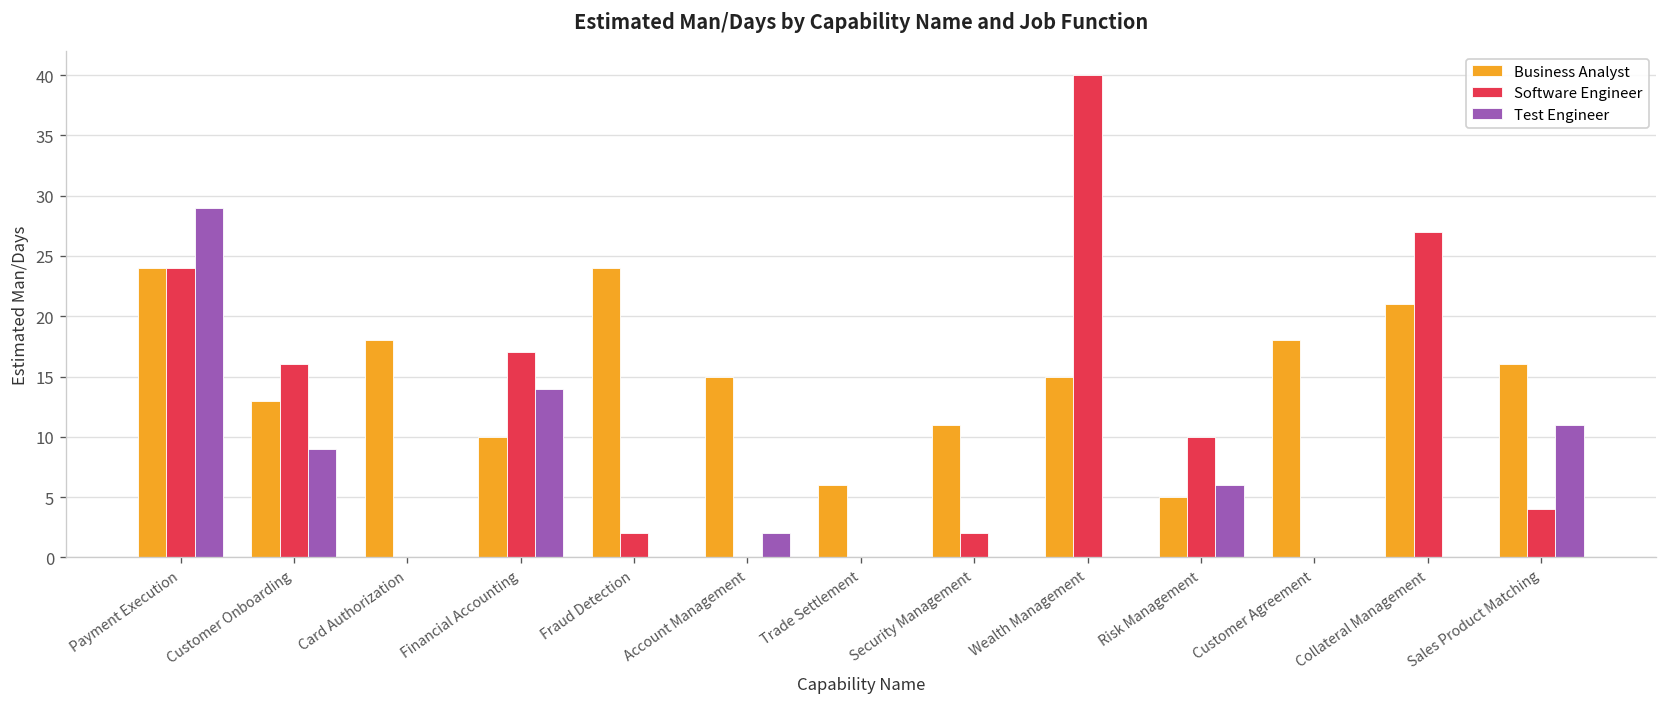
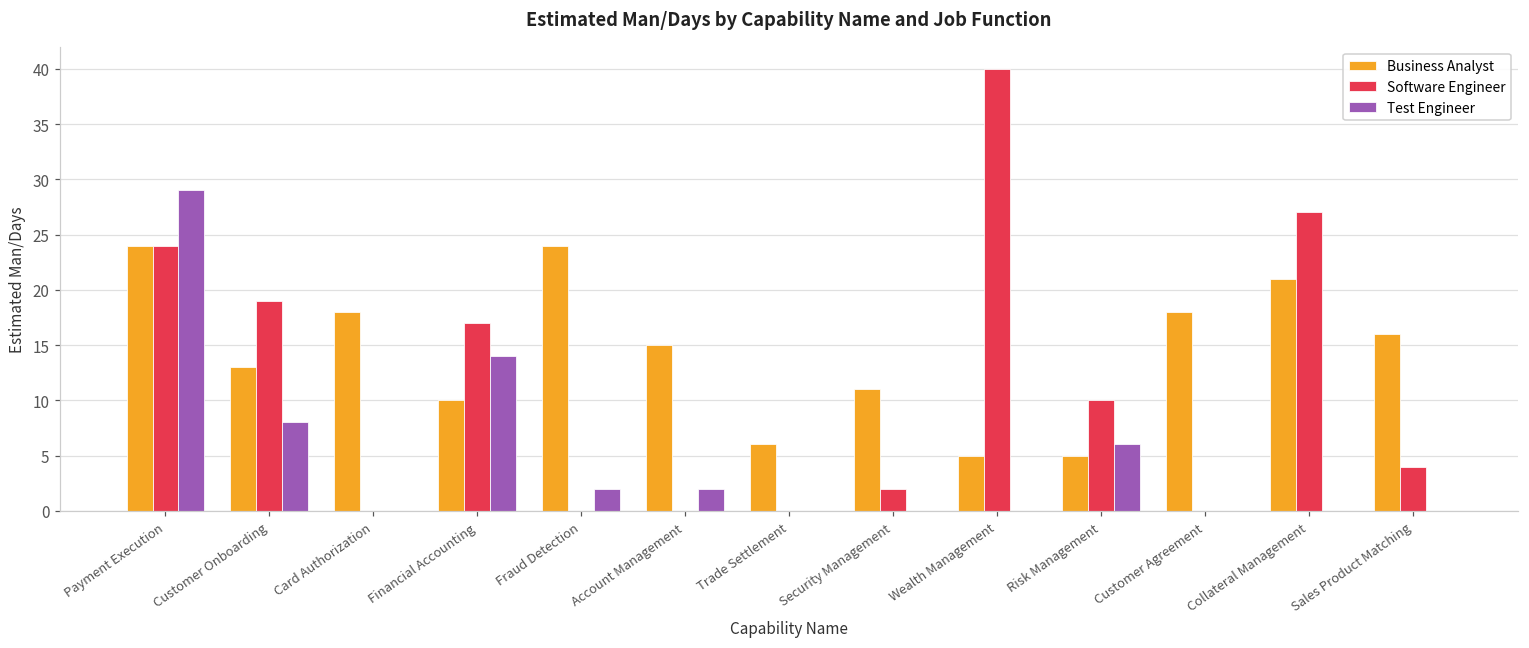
  {
    "Business Analyst": {
      "Payment Execution": 24,
      "Customer Onboarding": 13,
      "Card Authorization": 18,
      "Financial Accounting": 10,
      "Fraud Detection": 24,
      "Account Management": 15,
      "Trade Settlement": 6,
      "Security Management": 11,
-     "Wealth Management": 15,
+     "Wealth Management": 5,
      "Risk Management": 5,
      "Customer Agreement": 18,
      "Collateral Management": 21,
      "Sales Product Matching": 16
    },
    "Software Engineer": {
      "Payment Execution": 24,
-     "Customer Onboarding": 16,
+     "Customer Onboarding": 19,
      "Card Authorization": 0,
      "Financial Accounting": 17,
-     "Fraud Detection": 2,
+     "Fraud Detection": 0,
      "Account Management": 0,
      "Trade Settlement": 0,
      "Security Management": 2,
      "Wealth Management": 40,
      "Risk Management": 10,
      "Customer Agreement": 0,
      "Collateral Management": 27,
      "Sales Product Matching": 4
    },
    "Test Engineer": {
      "Payment Execution": 29,
-     "Customer Onboarding": 9,
+     "Customer Onboarding": 8,
      "Card Authorization": 0,
      "Financial Accounting": 14,
-     "Fraud Detection": 0,
+     "Fraud Detection": 2,
      "Account Management": 2,
      "Trade Settlement": 0,
      "Security Management": 0,
      "Wealth Management": 0,
      "Risk Management": 6,
      "Customer Agreement": 0,
      "Collateral Management": 0,
-     "Sales Product Matching": 11
+     "Sales Product Matching": 0
    }
  }
